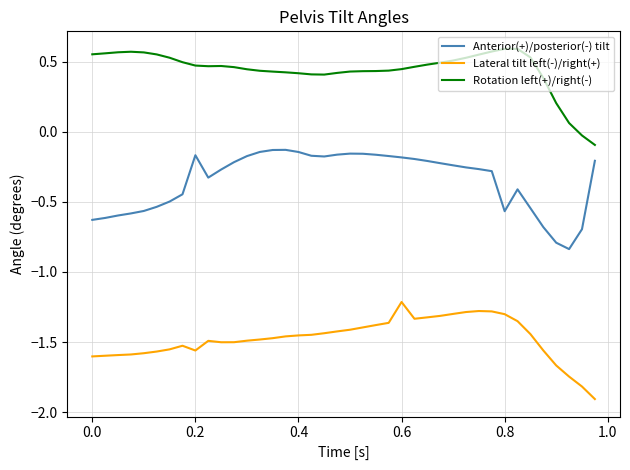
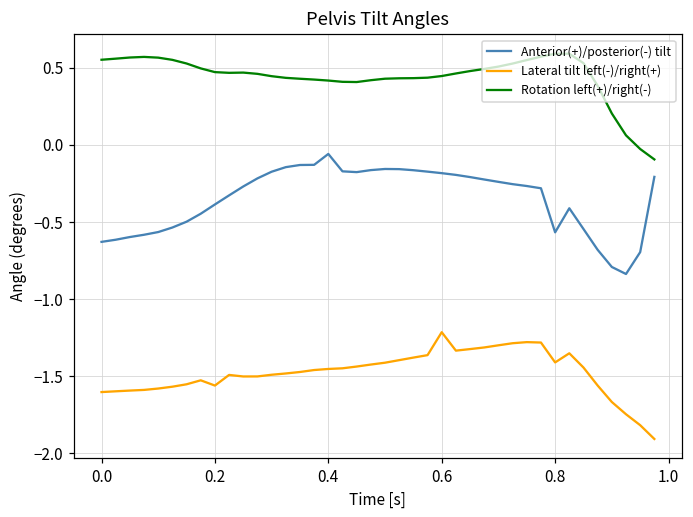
  {
    "Anterior(+)/posterior(-) tilt": {
      "0.0": -0.63,
-     "0.2": -0.17,
-     "0.4": -0.14,
+     "0.2": -0.39,
+     "0.4": -0.06,
      "0.6": -0.18,
      "0.8": -0.57
    },
    "Lateral tilt left(-)/right(+)": {
      "0.0": -1.60,
      "0.2": -1.56,
      "0.4": -1.45,
      "0.6": -1.21,
-     "0.8": -1.30
+     "0.8": -1.41
    },
    "Rotation left(+)/right(-)": {
      "0.0": 0.55,
      "0.2": 0.47,
      "0.4": 0.42,
      "0.6": 0.45
    }
  }
